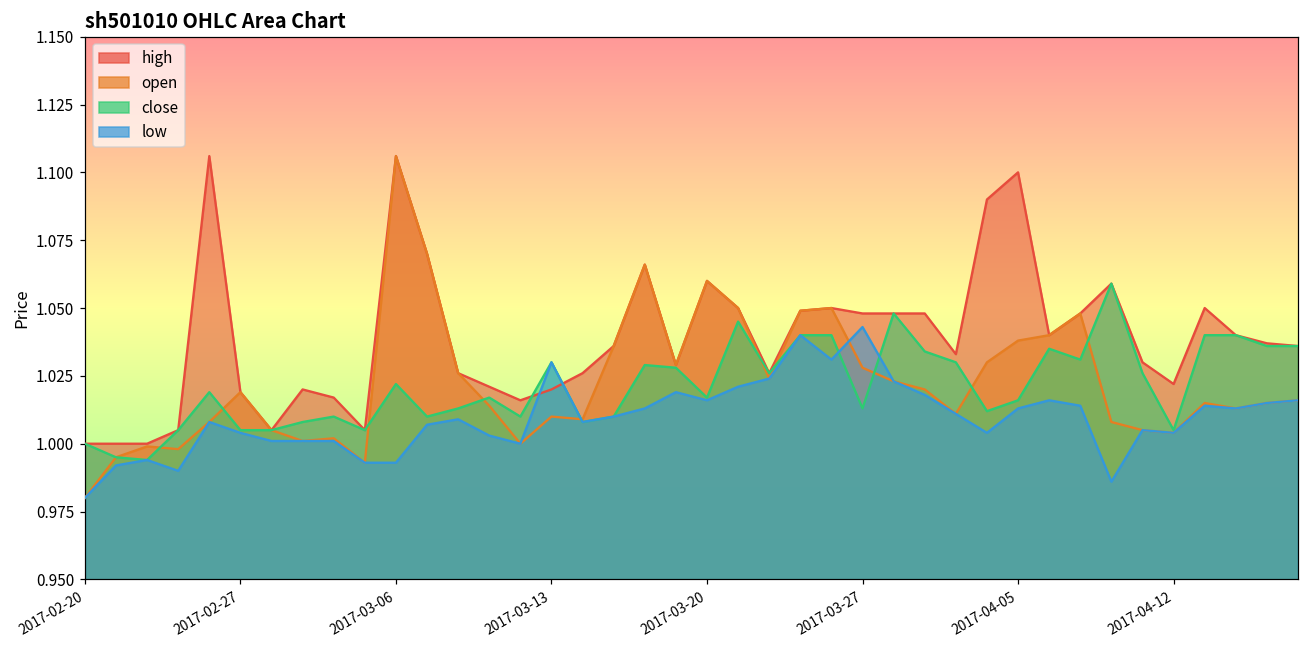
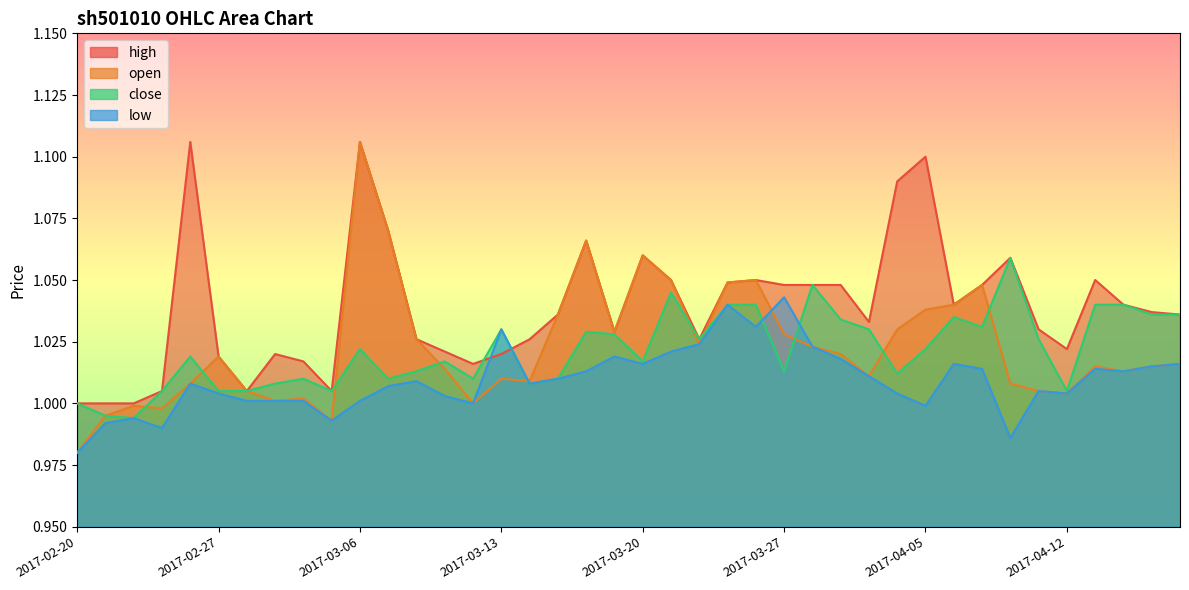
  {
    "close": {
      "2017-03-06": 1.022,
      "2017-03-27": 1.013,
-     "2017-04-05": 1.016
+     "2017-04-05": 1.022
    },
    "low": {
-     "2017-03-06": 0.993,
+     "2017-03-06": 1.001,
      "2017-03-27": 1.043,
-     "2017-04-05": 1.013
+     "2017-04-05": 0.999
    }
  }
